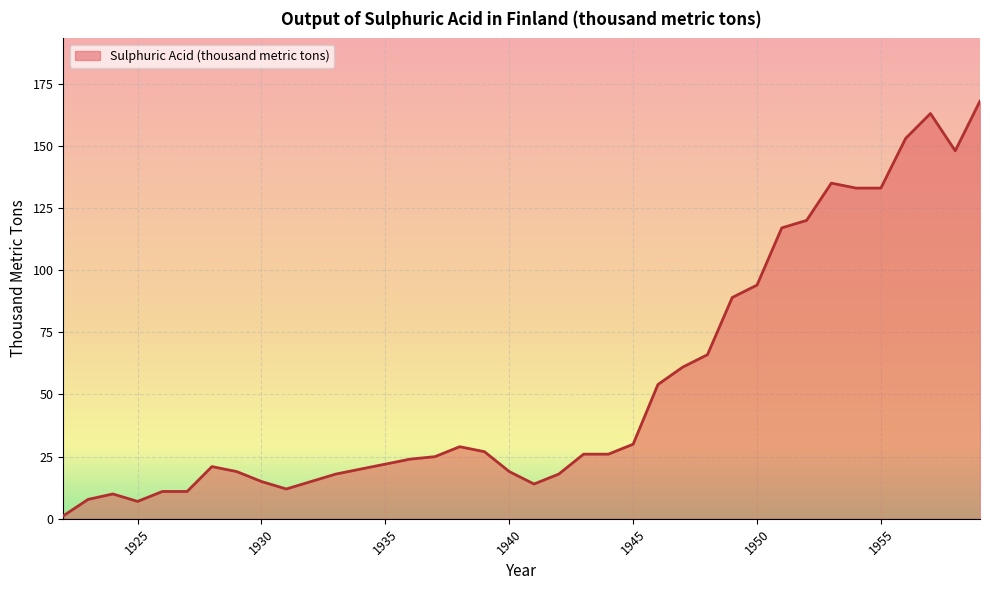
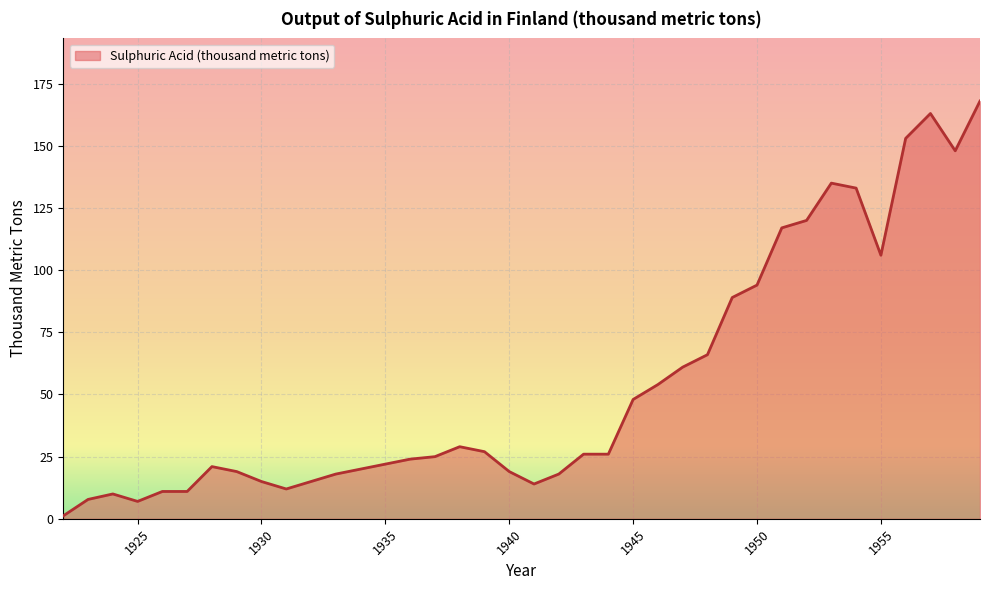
  {
    "1925": 7,
    "1930": 15,
    "1935": 22,
    "1940": 19,
-   "1945": 30,
+   "1945": 48,
    "1950": 94,
-   "1955": 133
+   "1955": 106
  }
